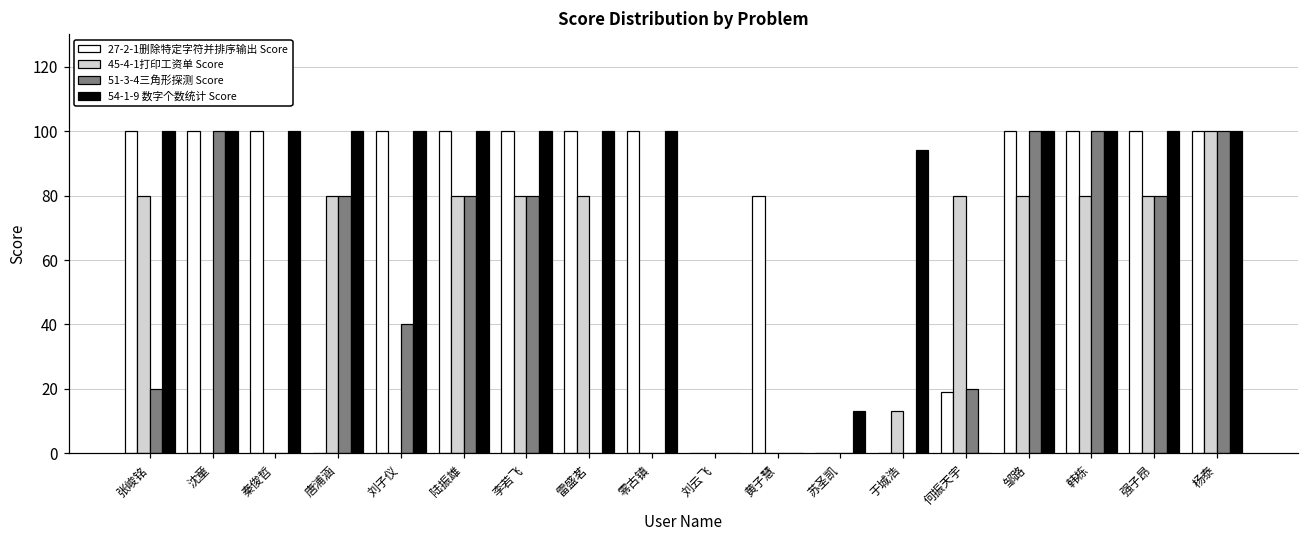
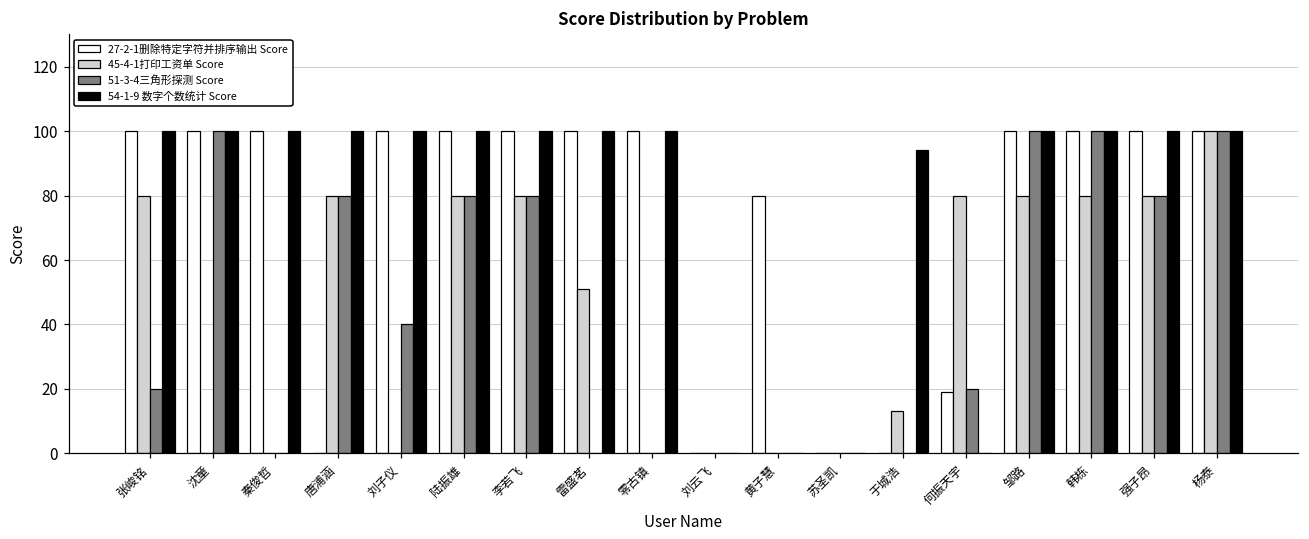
  {
    "27-2-1删除特定字符并排序输出 Score": {
      "张峻铭": 100,
      "沈童": 100,
      "秦俊哲": 100,
      "唐浦涵": 0,
      "刘子仪": 100,
      "陆振雄": 100,
      "李若飞": 100,
      "雷盛茗": 100,
      "零古镇": 100,
      "刘云飞": 0,
      "黄子慧": 80,
      "苏圣凯": 0,
      "于城浩": 0,
      "何振天宇": 19,
      "邹路": 100,
      "韩栋": 100,
      "强子昂": 100,
      "杨泰": 100
    },
    "45-4-1打印工资单 Score": {
      "张峻铭": 80,
      "沈童": 0,
      "秦俊哲": 0,
      "唐浦涵": 80,
      "刘子仪": 0,
      "陆振雄": 80,
      "李若飞": 80,
-     "雷盛茗": 80,
+     "雷盛茗": 51,
      "零古镇": 0,
      "刘云飞": 0,
      "黄子慧": 0,
      "苏圣凯": 0,
      "于城浩": 13,
      "何振天宇": 80,
      "邹路": 80,
      "韩栋": 80,
      "强子昂": 80,
      "杨泰": 100
    },
    "51-3-4三角形探测 Score": {
      "张峻铭": 20,
      "沈童": 100,
      "秦俊哲": 0,
      "唐浦涵": 80,
      "刘子仪": 40,
      "陆振雄": 80,
      "李若飞": 80,
      "雷盛茗": 0,
      "零古镇": 0,
      "刘云飞": 0,
      "黄子慧": 0,
      "苏圣凯": 0,
      "于城浩": 0,
      "何振天宇": 20,
      "邹路": 100,
      "韩栋": 100,
      "强子昂": 80,
      "杨泰": 100
    },
    "54-1-9 数字个数统计 Score": {
      "张峻铭": 100,
      "沈童": 100,
      "秦俊哲": 100,
      "唐浦涵": 100,
      "刘子仪": 100,
      "陆振雄": 100,
      "李若飞": 100,
      "雷盛茗": 100,
      "零古镇": 100,
      "刘云飞": 0,
      "黄子慧": 0,
-     "苏圣凯": 13,
+     "苏圣凯": 0,
      "于城浩": 94,
      "何振天宇": 0,
      "邹路": 100,
      "韩栋": 100,
      "强子昂": 100,
      "杨泰": 100
    }
  }
